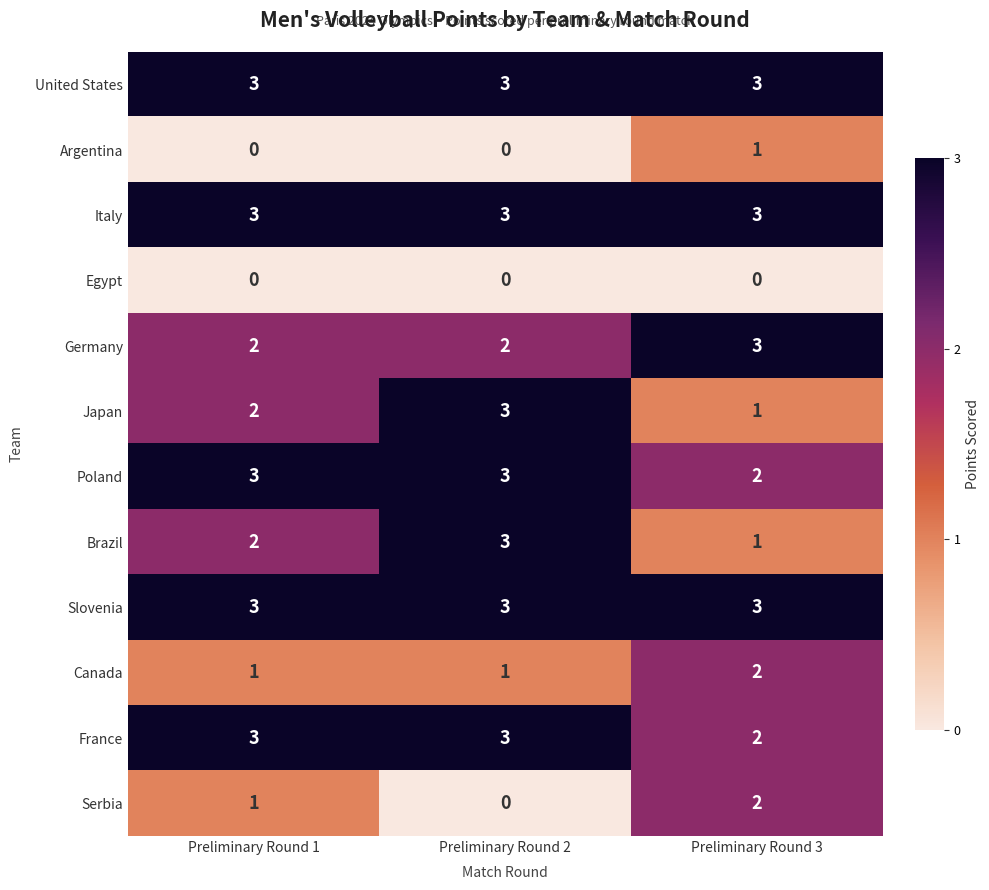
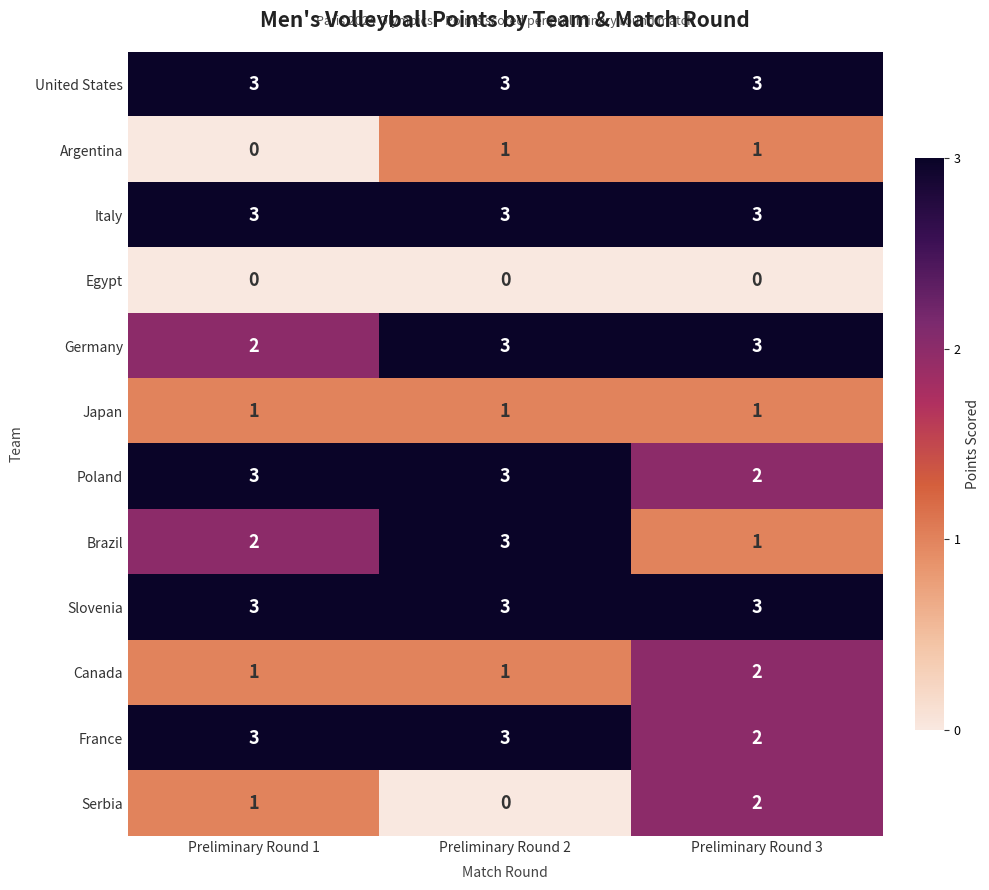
  {
    "United States": {
      "Preliminary Round 1": 3,
      "Preliminary Round 2": 3,
      "Preliminary Round 3": 3
    },
    "Argentina": {
      "Preliminary Round 1": 0,
-     "Preliminary Round 2": 0,
+     "Preliminary Round 2": 1,
      "Preliminary Round 3": 1
    },
    "Italy": {
      "Preliminary Round 1": 3,
      "Preliminary Round 2": 3,
      "Preliminary Round 3": 3
    },
    "Egypt": {
      "Preliminary Round 1": 0,
      "Preliminary Round 2": 0,
      "Preliminary Round 3": 0
    },
    "Germany": {
      "Preliminary Round 1": 2,
-     "Preliminary Round 2": 2,
+     "Preliminary Round 2": 3,
      "Preliminary Round 3": 3
    },
    "Japan": {
-     "Preliminary Round 1": 2,
-     "Preliminary Round 2": 3,
+     "Preliminary Round 1": 1,
+     "Preliminary Round 2": 1,
      "Preliminary Round 3": 1
    },
    "Poland": {
      "Preliminary Round 1": 3,
      "Preliminary Round 2": 3,
      "Preliminary Round 3": 2
    },
    "Brazil": {
      "Preliminary Round 1": 2,
      "Preliminary Round 2": 3,
      "Preliminary Round 3": 1
    },
    "Slovenia": {
      "Preliminary Round 1": 3,
      "Preliminary Round 2": 3,
      "Preliminary Round 3": 3
    },
    "Canada": {
      "Preliminary Round 1": 1,
      "Preliminary Round 2": 1,
      "Preliminary Round 3": 2
    },
    "France": {
      "Preliminary Round 1": 3,
      "Preliminary Round 2": 3,
      "Preliminary Round 3": 2
    },
    "Serbia": {
      "Preliminary Round 1": 1,
      "Preliminary Round 2": 0,
      "Preliminary Round 3": 2
    }
  }
